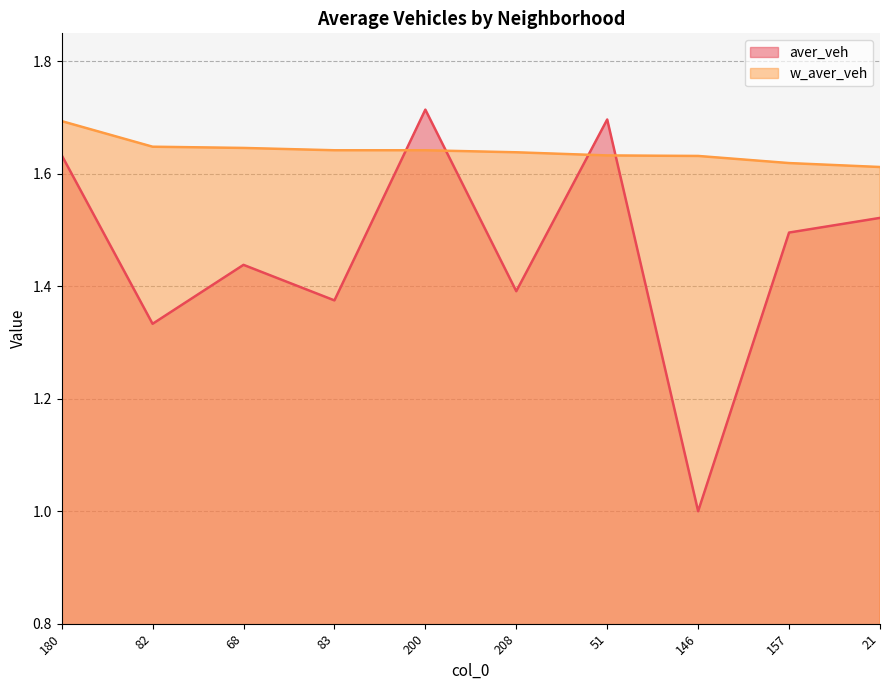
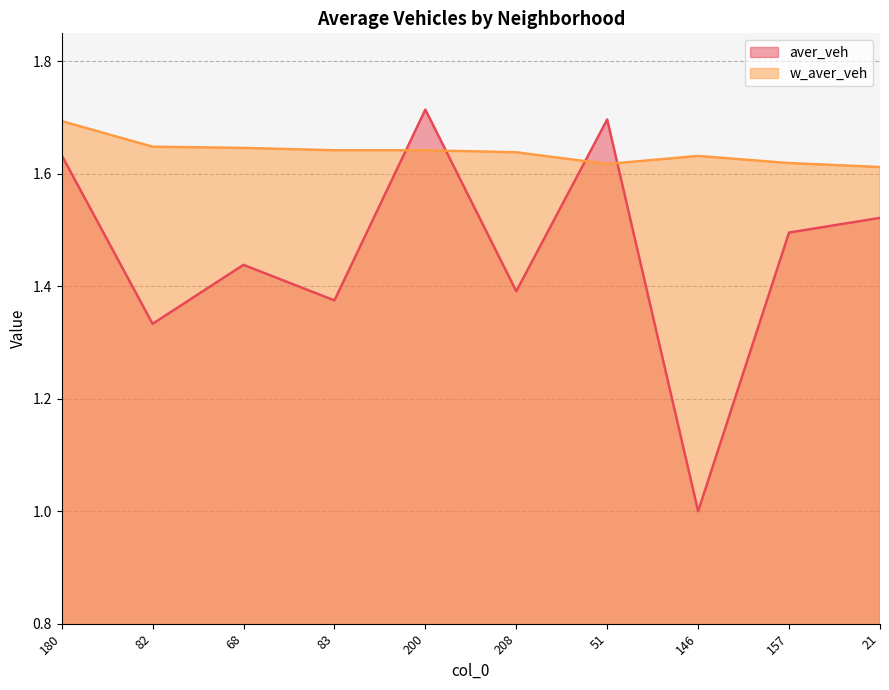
  {
    "aver_veh": {
      "180": 1.63,
      "82": 1.33,
      "68": 1.44,
      "83": 1.38,
      "200": 1.71,
      "208": 1.39,
      "51": 1.70,
      "146": 1.00,
      "157": 1.50,
      "21": 1.52
    },
    "w_aver_veh": {
      "180": 1.69,
      "82": 1.65,
      "68": 1.65,
      "83": 1.64,
      "200": 1.64,
      "208": 1.64,
-     "51": 1.63,
+     "51": 1.62,
      "146": 1.63,
      "157": 1.62,
      "21": 1.61
    }
  }
